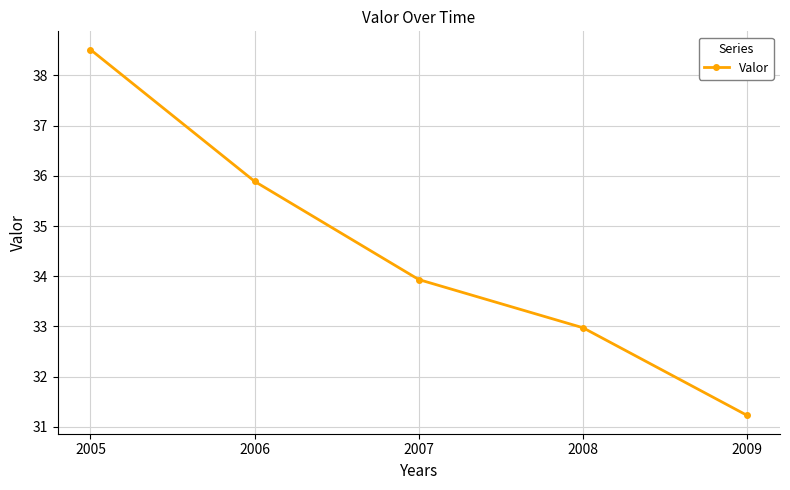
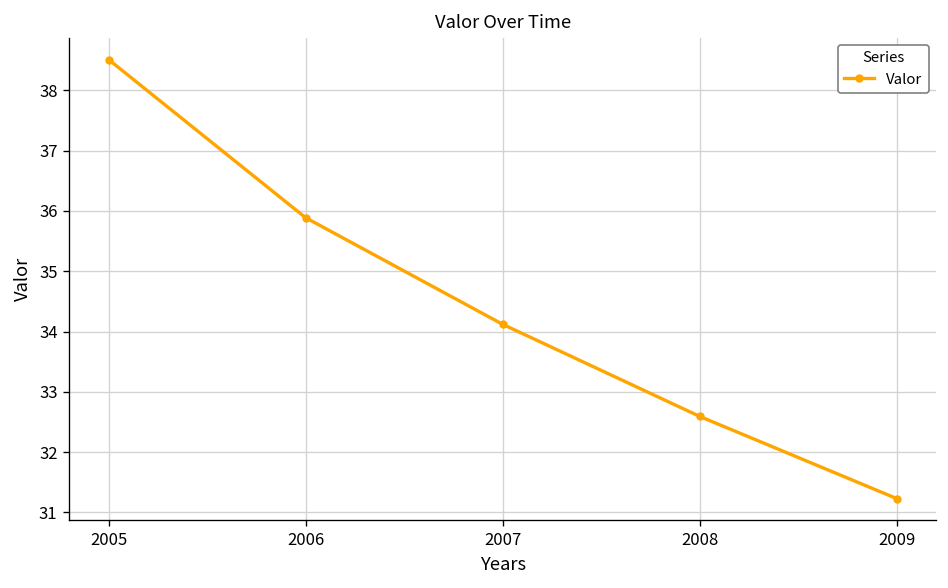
  {
    "2005": 38.5,
    "2006": 35.9,
-   "2007": 33.9,
-   "2008": 33.0,
+   "2007": 34.1,
+   "2008": 32.6,
    "2009": 31.2
  }
